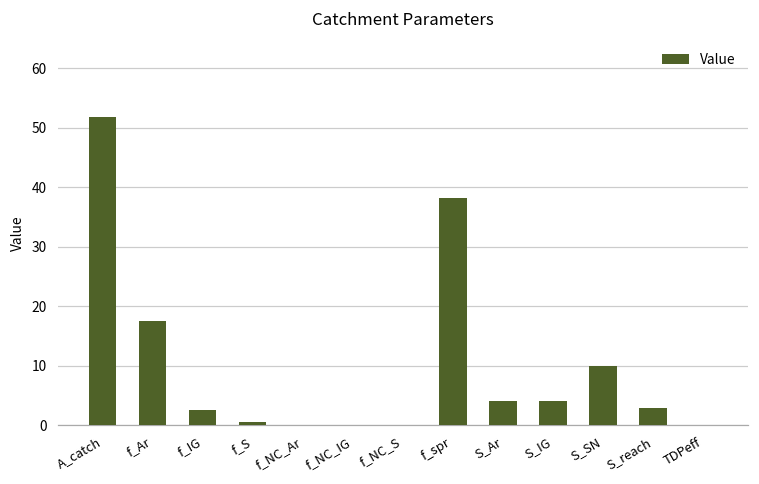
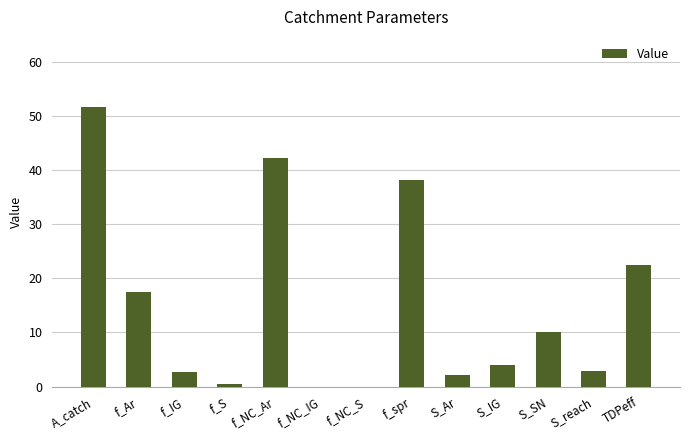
  {
    "A_catch": 52,
    "f_Ar": 18,
    "f_IG": 3,
    "f_S": 1,
-   "f_NC_Ar": 0,
+   "f_NC_Ar": 42,
    "f_NC_IG": 0,
    "f_NC_S": 0,
    "f_spr": 38,
-   "S_Ar": 4,
+   "S_Ar": 2,
    "S_IG": 4,
    "S_SN": 10,
    "S_reach": 3,
-   "TDPeff": 0
+   "TDPeff": 22
  }
